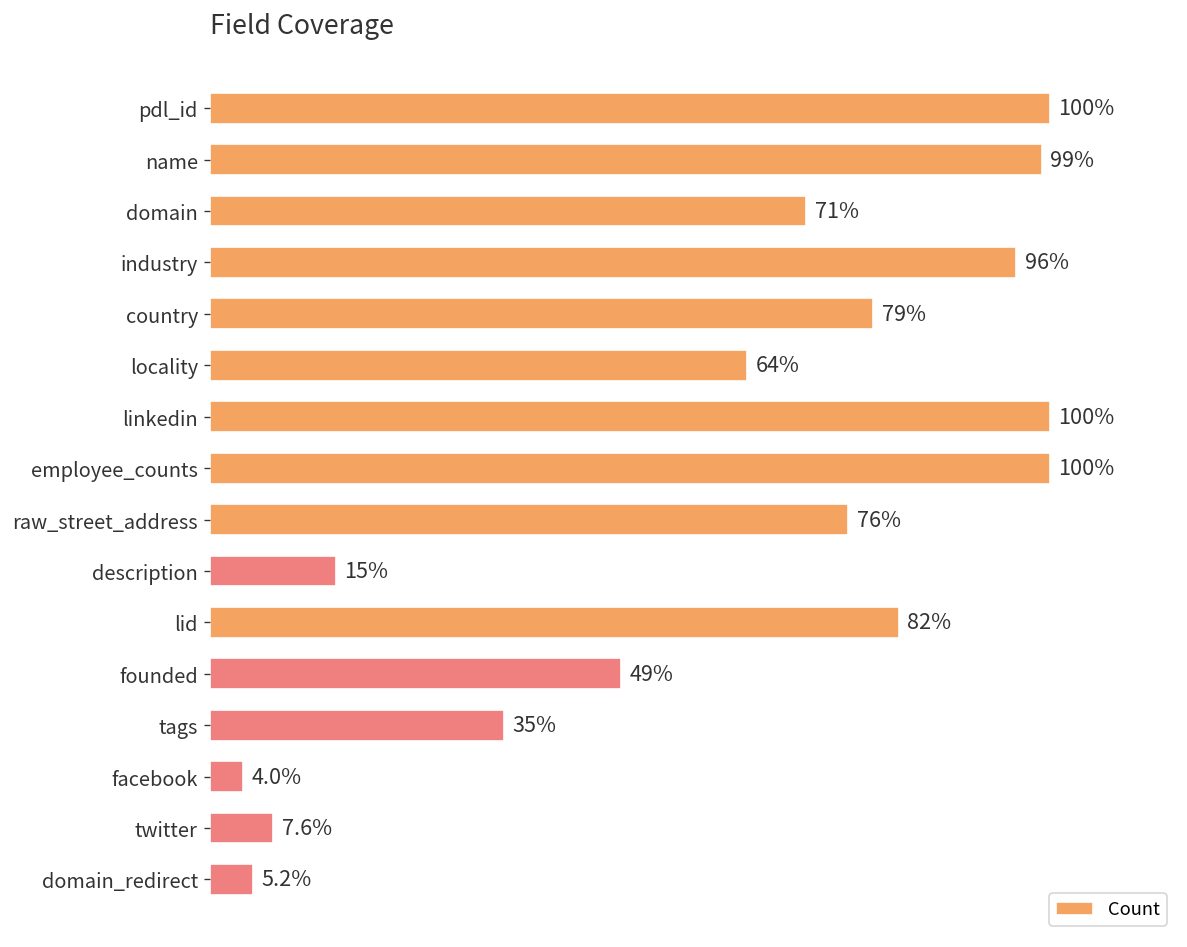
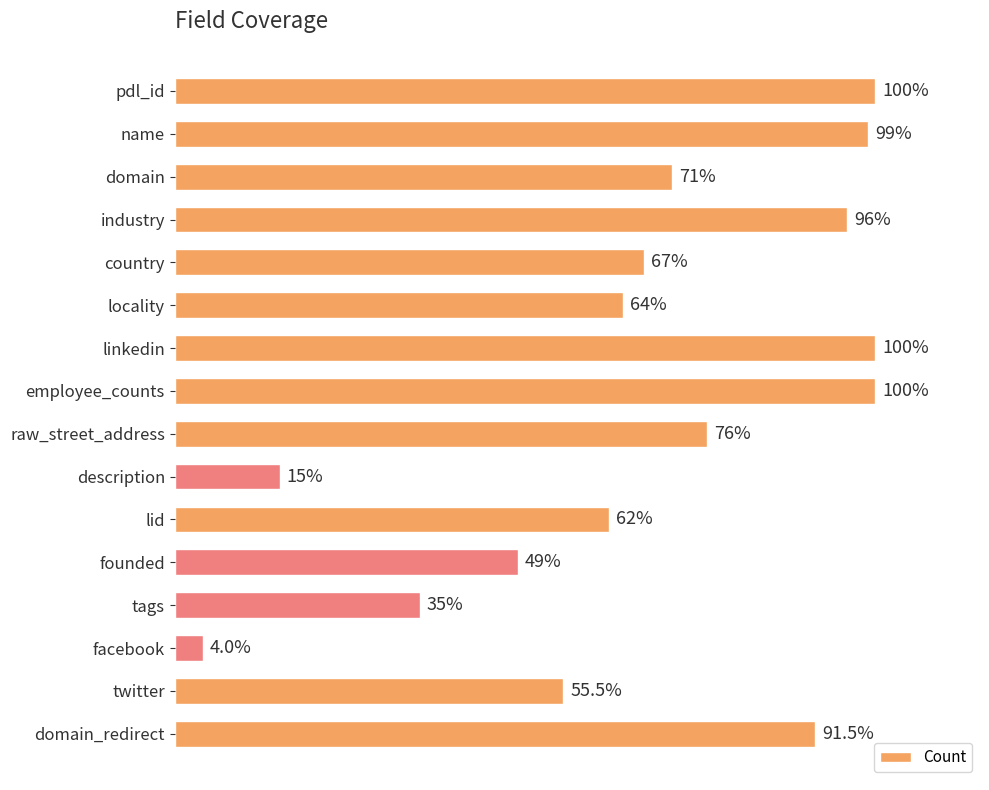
  {
    "pdl_id": "100%",
    "name": "99%",
    "domain": "71%",
    "industry": "96%",
-   "country": "79%",
+   "country": "67%",
    "locality": "64%",
    "linkedin": "100%",
    "employee_counts": "100%",
    "raw_street_address": "76%",
    "description": "15%",
-   "lid": "82%",
+   "lid": "62%",
    "founded": "49%",
    "tags": "35%",
    "facebook": "4.0%",
-   "twitter": "7.6%",
-   "domain_redirect": "5.2%"
+   "twitter": "55.5%",
+   "domain_redirect": "91.5%"
  }
